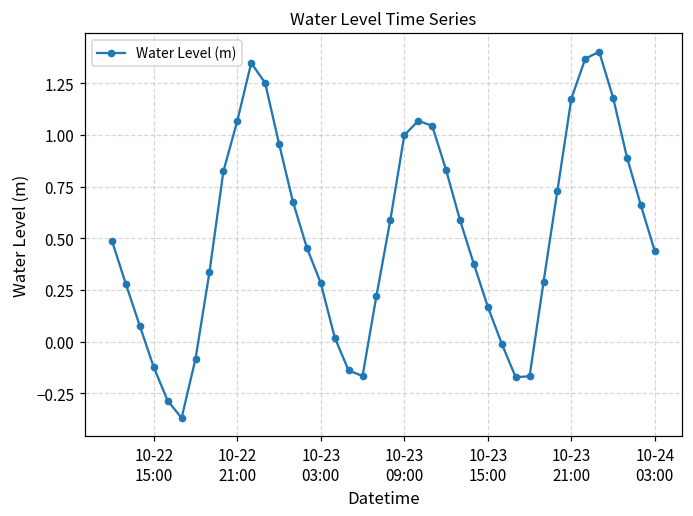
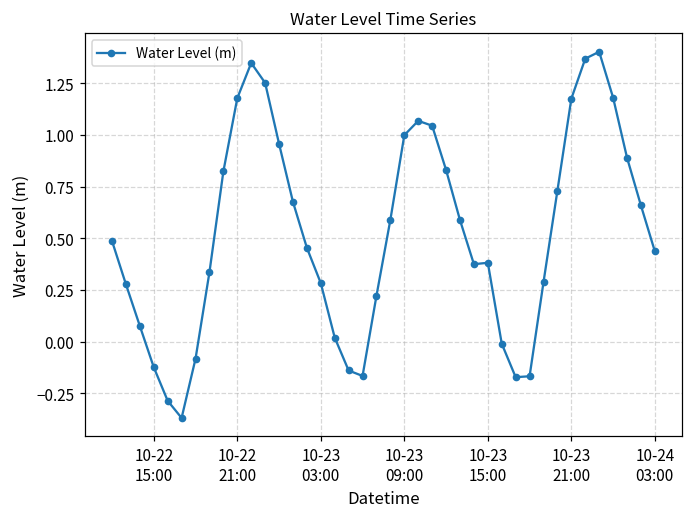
  {
    "10-22 15:00": -0.12,
-   "10-22 21:00": 1.07,
+   "10-22 21:00": 1.18,
    "10-23 03:00": 0.28,
    "10-23 09:00": 1.00,
-   "10-23 15:00": 0.17,
+   "10-23 15:00": 0.38,
    "10-23 21:00": 1.17,
    "10-24 03:00": 0.44
  }
